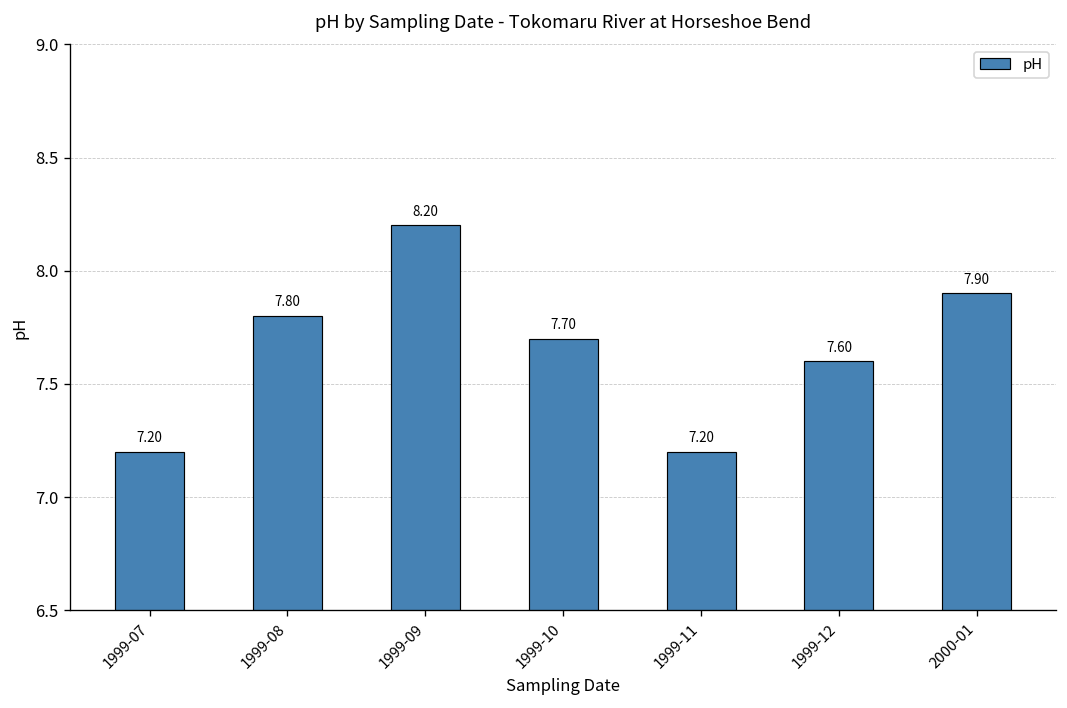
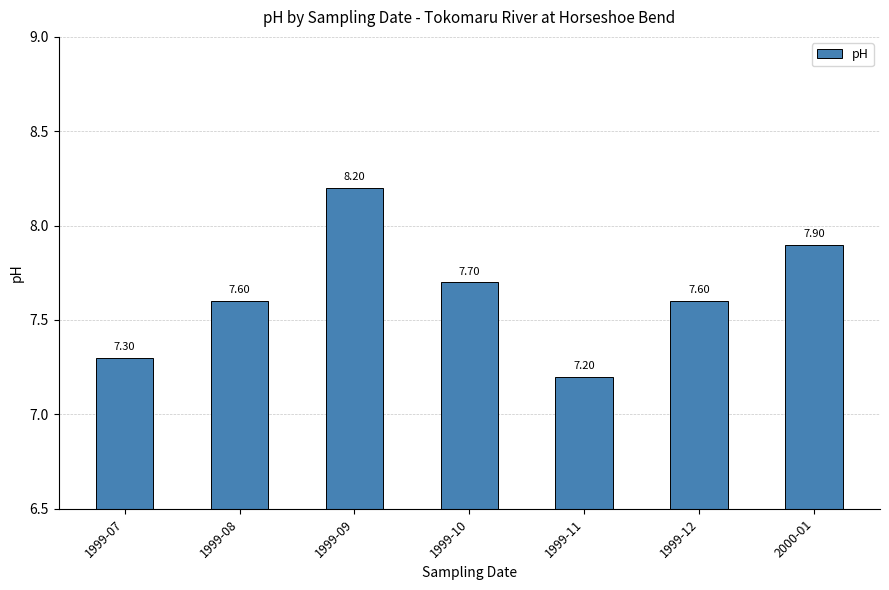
  {
-   "1999-07": 7.20,
-   "1999-08": 7.80,
+   "1999-07": 7.30,
+   "1999-08": 7.60,
    "1999-09": 8.20,
    "1999-10": 7.70,
    "1999-11": 7.20,
    "1999-12": 7.60,
    "2000-01": 7.90
  }
